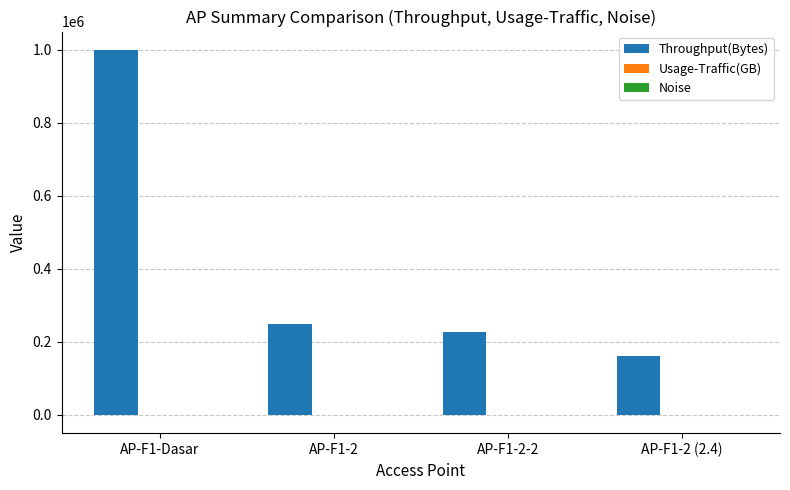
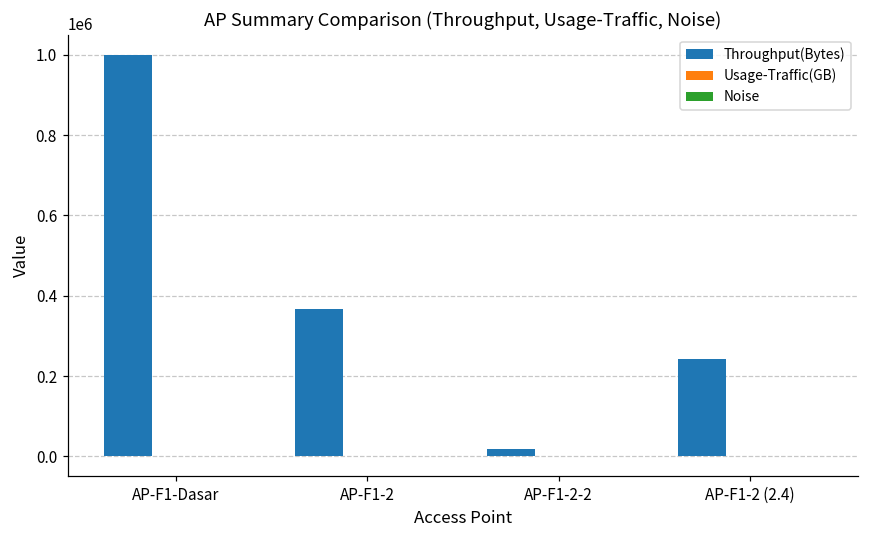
  {
    "Throughput(Bytes)": {
      "AP-F1-Dasar": 1000000,
-     "AP-F1-2": 250000,
-     "AP-F1-2-2": 230000,
-     "AP-F1-2 (2.4)": 160000
+     "AP-F1-2": 370000,
+     "AP-F1-2-2": 20000,
+     "AP-F1-2 (2.4)": 240000
    }
  }
